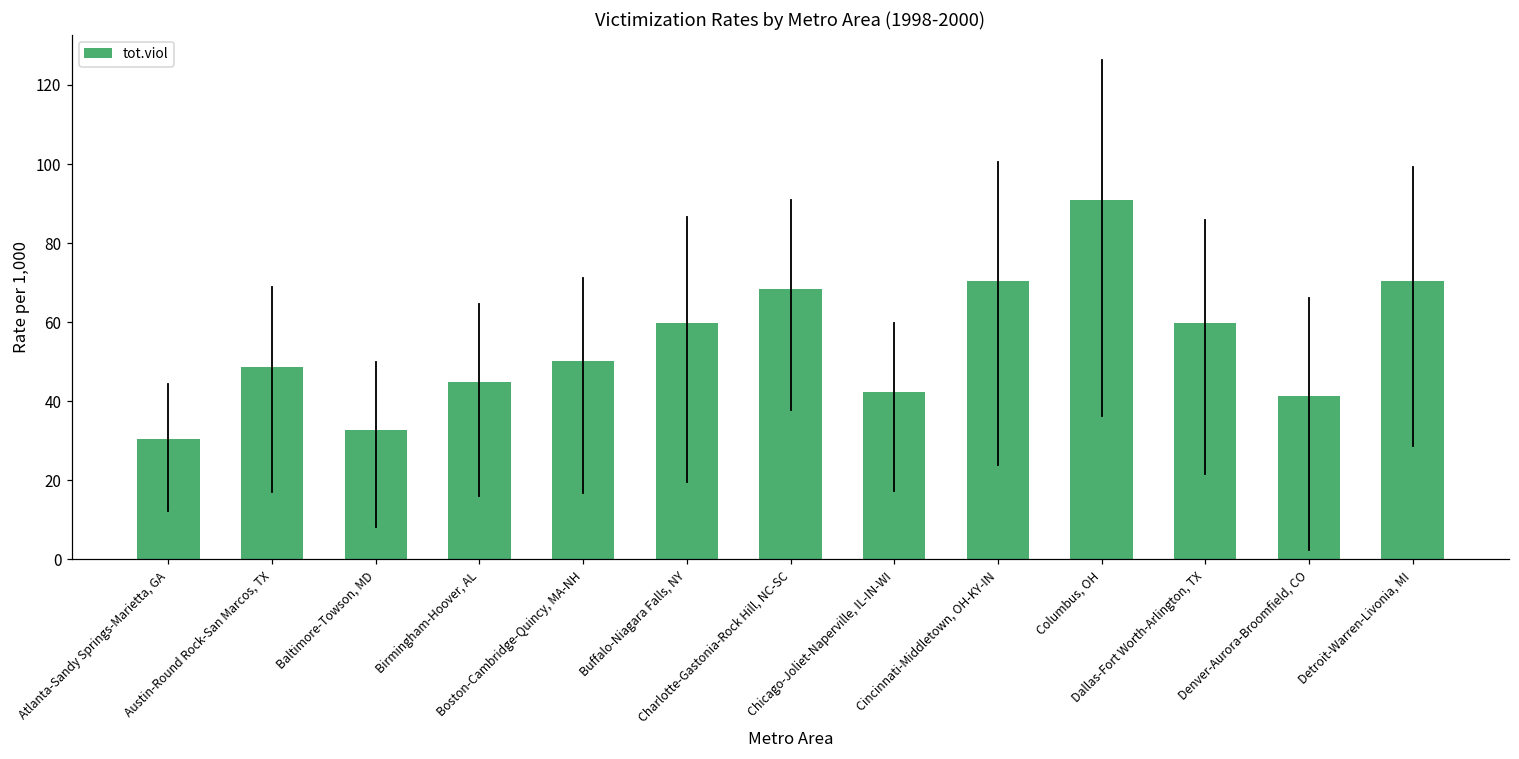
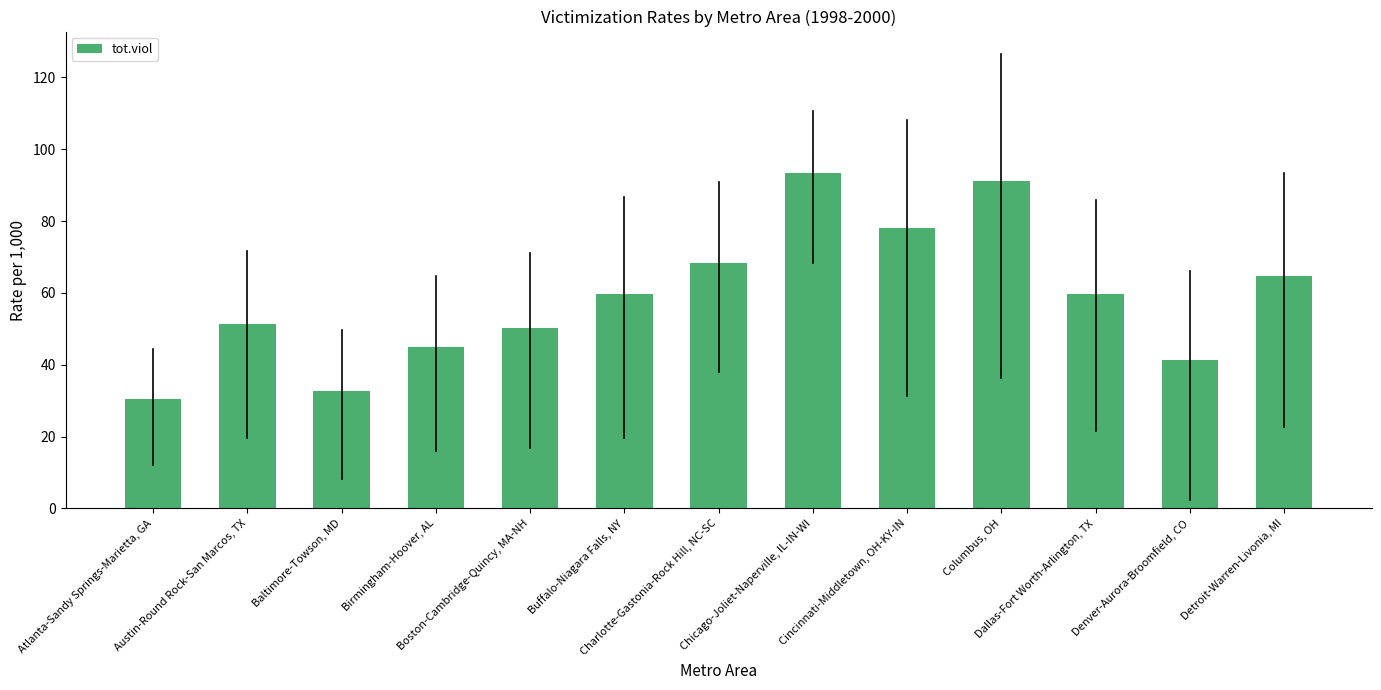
  {
    "tot.viol": {
      "Atlanta-Sandy Springs-Marietta, GA": 31,
-     "Austin-Round Rock-San Marcos, TX": 49,
+     "Austin-Round Rock-San Marcos, TX": 51,
      "Baltimore-Towson, MD": 33,
      "Birmingham-Hoover, AL": 45,
      "Boston-Cambridge-Quincy, MA-NH": 50,
      "Buffalo-Niagara Falls, NY": 60,
      "Charlotte-Gastonia-Rock Hill, NC-SC": 68,
-     "Chicago-Joliet-Naperville, IL-IN-WI": 42,
-     "Cincinnati-Middletown, OH-KY-IN": 71,
+     "Chicago-Joliet-Naperville, IL-IN-WI": 93,
+     "Cincinnati-Middletown, OH-KY-IN": 78,
      "Columbus, OH": 91,
      "Dallas-Fort Worth-Arlington, TX": 60,
      "Denver-Aurora-Broomfield, CO": 41,
-     "Detroit-Warren-Livonia, MI": 71
+     "Detroit-Warren-Livonia, MI": 65
    }
  }
